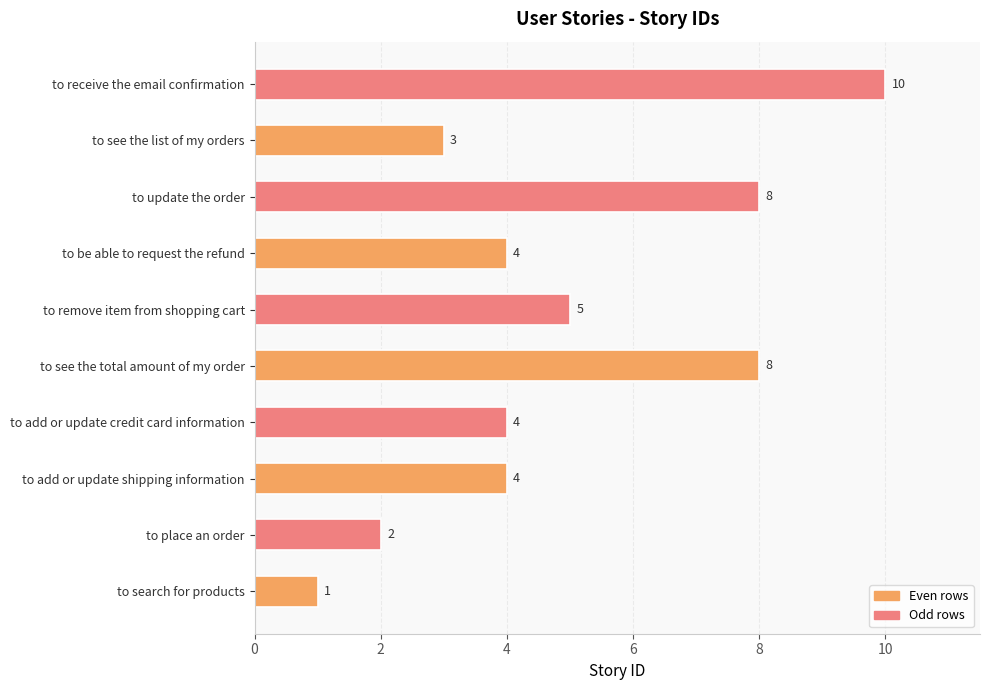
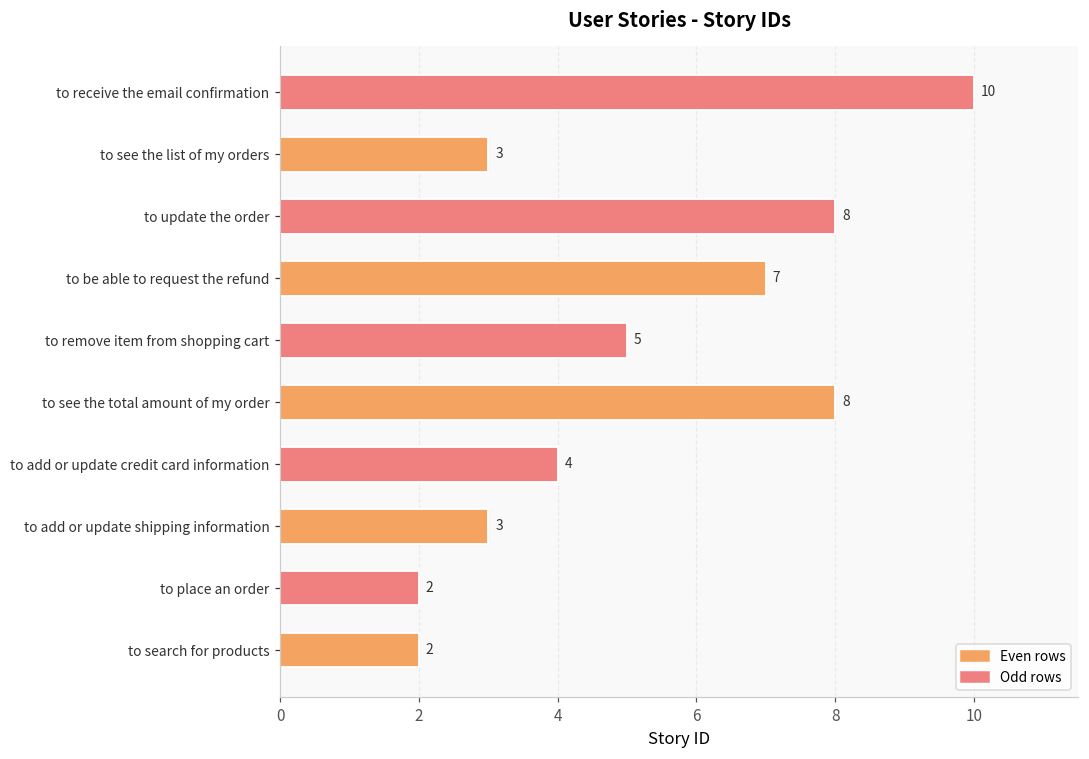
  {
    "to receive the email confirmation": 10,
    "to see the list of my orders": 3,
    "to update the order": 8,
-   "to be able to request the refund": 4,
+   "to be able to request the refund": 7,
    "to remove item from shopping cart": 5,
    "to see the total amount of my order": 8,
    "to add or update credit card information": 4,
-   "to add or update shipping information": 4,
+   "to add or update shipping information": 3,
    "to place an order": 2,
-   "to search for products": 1
+   "to search for products": 2
  }
